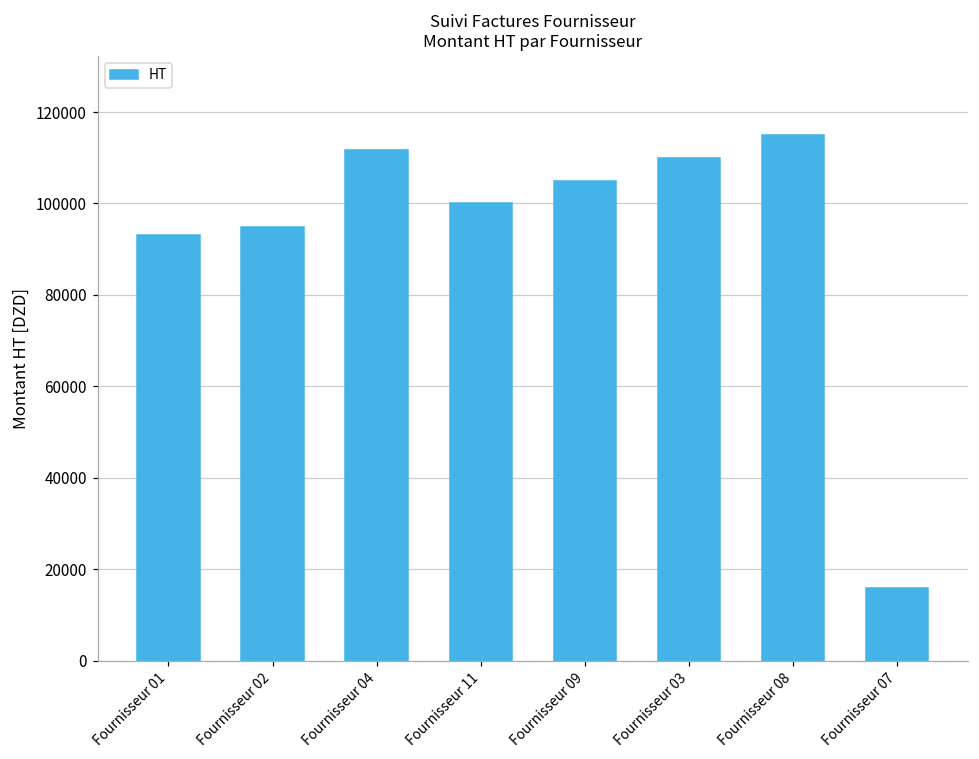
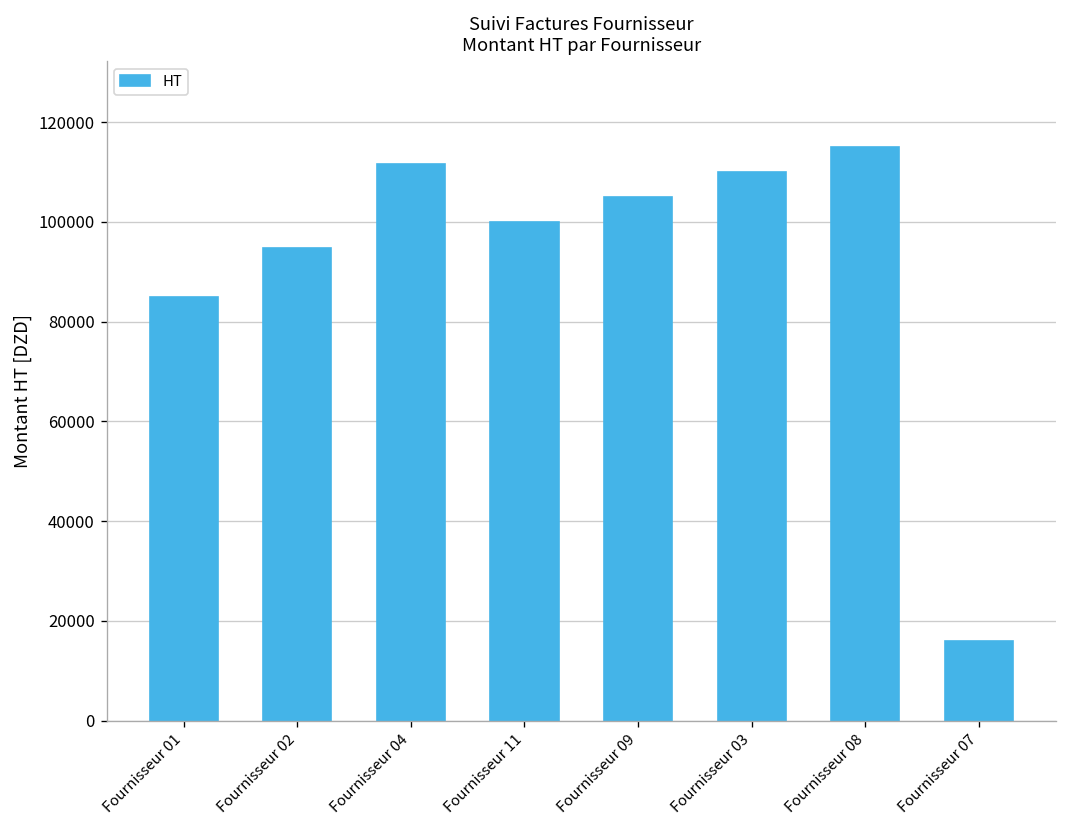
  {
-   "Fournisseur 01": 93000,
+   "Fournisseur 01": 85000,
    "Fournisseur 02": 95000,
    "Fournisseur 04": 112000,
    "Fournisseur 11": 100000,
    "Fournisseur 09": 105000,
    "Fournisseur 03": 110000,
    "Fournisseur 08": 115000,
    "Fournisseur 07": 16000
  }
